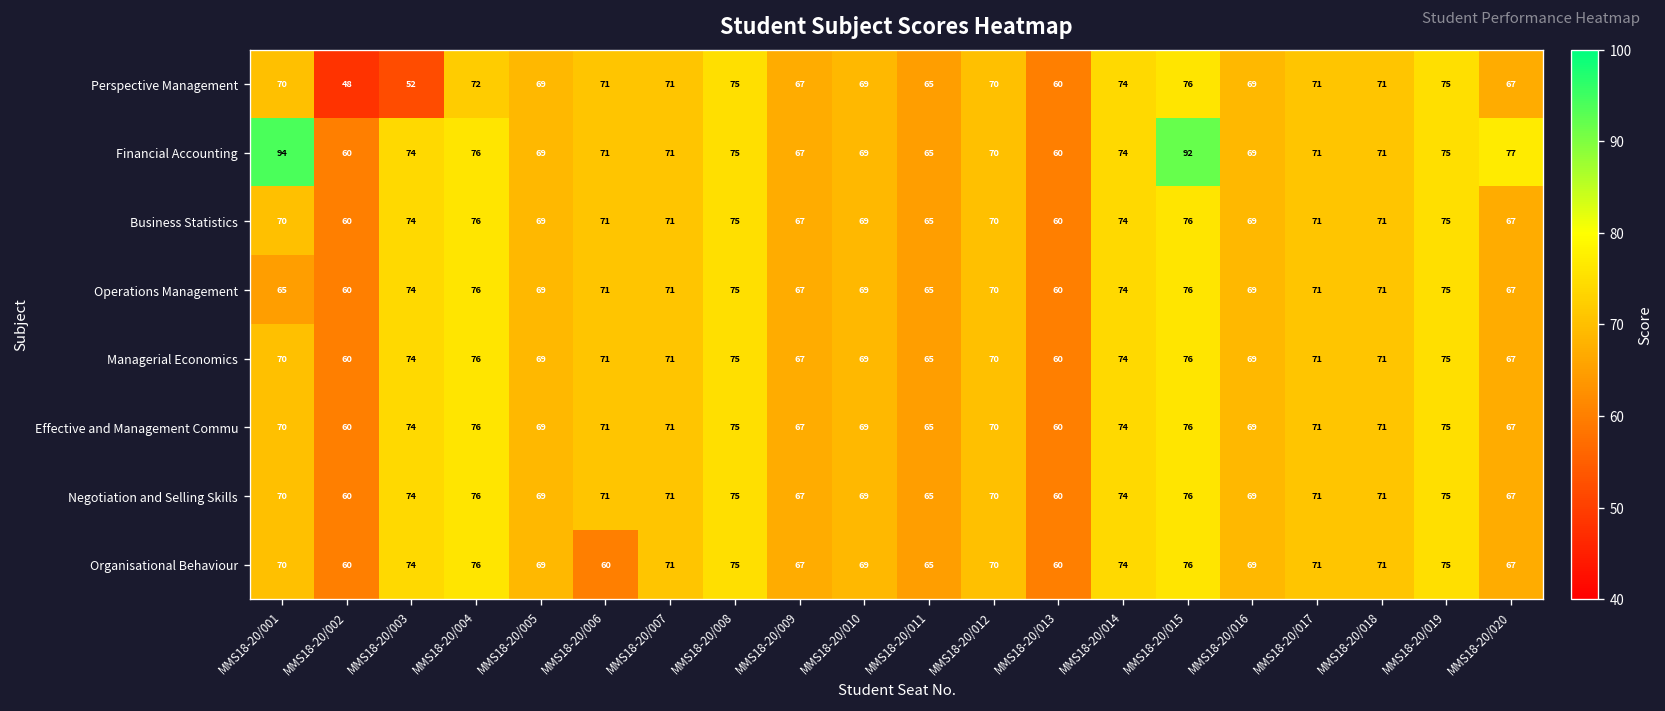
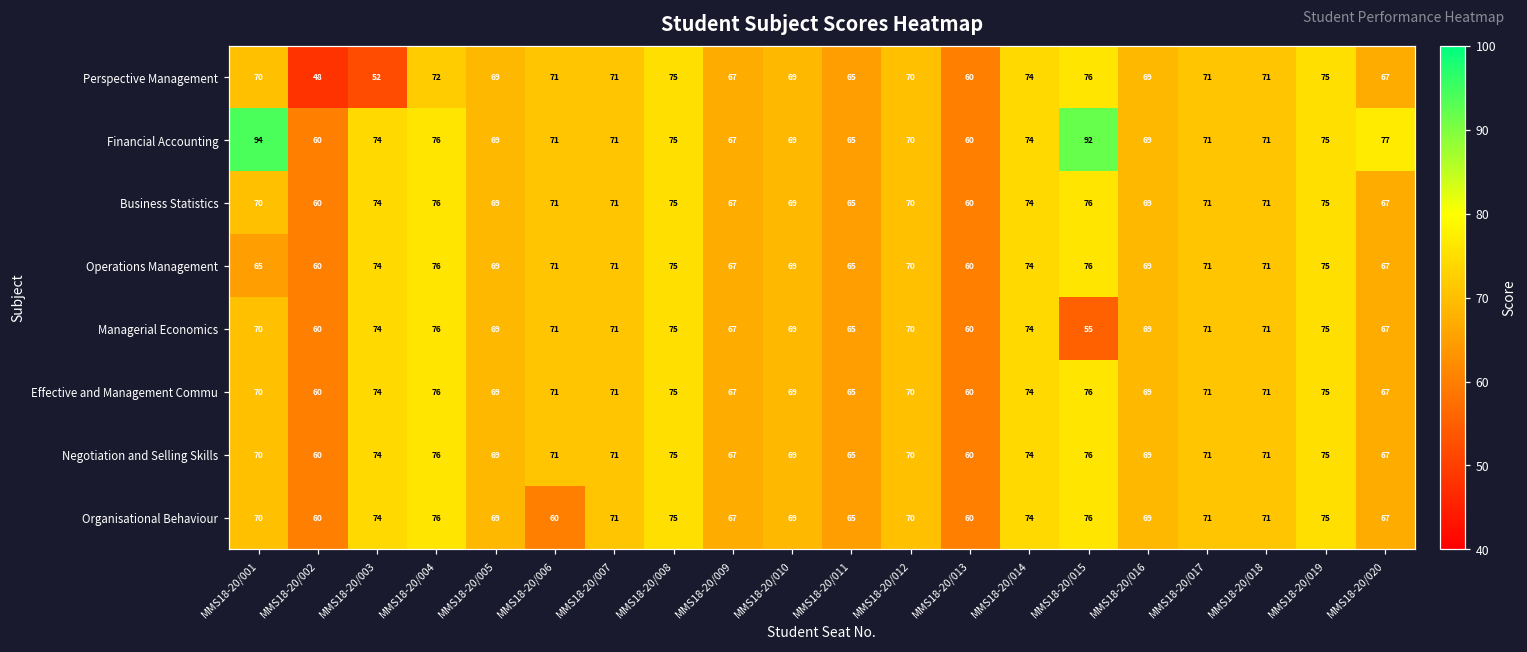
  {
    "Perspective Management": {
      "MMS18-20/001": 70,
      "MMS18-20/002": 48,
      "MMS18-20/003": 52,
      "MMS18-20/004": 72,
      "MMS18-20/005": 69,
      "MMS18-20/006": 71,
      "MMS18-20/007": 71,
      "MMS18-20/008": 75,
      "MMS18-20/009": 67,
      "MMS18-20/010": 69,
      "MMS18-20/011": 65,
      "MMS18-20/012": 70,
      "MMS18-20/013": 60,
      "MMS18-20/014": 74,
      "MMS18-20/015": 76,
      "MMS18-20/016": 69,
      "MMS18-20/017": 71,
      "MMS18-20/018": 71,
      "MMS18-20/019": 75,
      "MMS18-20/020": 67
    },
    "Financial Accounting": {
      "MMS18-20/001": 94,
      "MMS18-20/002": 60,
      "MMS18-20/003": 74,
      "MMS18-20/004": 76,
      "MMS18-20/005": 69,
      "MMS18-20/006": 71,
      "MMS18-20/007": 71,
      "MMS18-20/008": 75,
      "MMS18-20/009": 67,
      "MMS18-20/010": 69,
      "MMS18-20/011": 65,
      "MMS18-20/012": 70,
      "MMS18-20/013": 60,
      "MMS18-20/014": 74,
      "MMS18-20/015": 92,
      "MMS18-20/016": 69,
      "MMS18-20/017": 71,
      "MMS18-20/018": 71,
      "MMS18-20/019": 75,
      "MMS18-20/020": 77
    },
    "Business Statistics": {
      "MMS18-20/001": 70,
      "MMS18-20/002": 60,
      "MMS18-20/003": 74,
      "MMS18-20/004": 76,
      "MMS18-20/005": 69,
      "MMS18-20/006": 71,
      "MMS18-20/007": 71,
      "MMS18-20/008": 75,
      "MMS18-20/009": 67,
      "MMS18-20/010": 69,
      "MMS18-20/011": 65,
      "MMS18-20/012": 70,
      "MMS18-20/013": 60,
      "MMS18-20/014": 74,
      "MMS18-20/015": 76,
      "MMS18-20/016": 69,
      "MMS18-20/017": 71,
      "MMS18-20/018": 71,
      "MMS18-20/019": 75,
      "MMS18-20/020": 67
    },
    "Operations Management": {
      "MMS18-20/001": 65,
      "MMS18-20/002": 60,
      "MMS18-20/003": 74,
      "MMS18-20/004": 76,
      "MMS18-20/005": 69,
      "MMS18-20/006": 71,
      "MMS18-20/007": 71,
      "MMS18-20/008": 75,
      "MMS18-20/009": 67,
      "MMS18-20/010": 69,
      "MMS18-20/011": 65,
      "MMS18-20/012": 70,
      "MMS18-20/013": 60,
      "MMS18-20/014": 74,
      "MMS18-20/015": 76,
      "MMS18-20/016": 69,
      "MMS18-20/017": 71,
      "MMS18-20/018": 71,
      "MMS18-20/019": 75,
      "MMS18-20/020": 67
    },
    "Managerial Economics": {
      "MMS18-20/001": 70,
      "MMS18-20/002": 60,
      "MMS18-20/003": 74,
      "MMS18-20/004": 76,
      "MMS18-20/005": 69,
      "MMS18-20/006": 71,
      "MMS18-20/007": 71,
      "MMS18-20/008": 75,
      "MMS18-20/009": 67,
      "MMS18-20/010": 69,
      "MMS18-20/011": 65,
      "MMS18-20/012": 70,
      "MMS18-20/013": 60,
      "MMS18-20/014": 74,
-     "MMS18-20/015": 76,
+     "MMS18-20/015": 55,
      "MMS18-20/016": 69,
      "MMS18-20/017": 71,
      "MMS18-20/018": 71,
      "MMS18-20/019": 75,
      "MMS18-20/020": 67
    },
    "Effective and Management Commu": {
      "MMS18-20/001": 70,
      "MMS18-20/002": 60,
      "MMS18-20/003": 74,
      "MMS18-20/004": 76,
      "MMS18-20/005": 69,
      "MMS18-20/006": 71,
      "MMS18-20/007": 71,
      "MMS18-20/008": 75,
      "MMS18-20/009": 67,
      "MMS18-20/010": 69,
      "MMS18-20/011": 65,
      "MMS18-20/012": 70,
      "MMS18-20/013": 60,
      "MMS18-20/014": 74,
      "MMS18-20/015": 76,
      "MMS18-20/016": 69,
      "MMS18-20/017": 71,
      "MMS18-20/018": 71,
      "MMS18-20/019": 75,
      "MMS18-20/020": 67
    },
    "Negotiation and Selling Skills": {
      "MMS18-20/001": 70,
      "MMS18-20/002": 60,
      "MMS18-20/003": 74,
      "MMS18-20/004": 76,
      "MMS18-20/005": 69,
      "MMS18-20/006": 71,
      "MMS18-20/007": 71,
      "MMS18-20/008": 75,
      "MMS18-20/009": 67,
      "MMS18-20/010": 69,
      "MMS18-20/011": 65,
      "MMS18-20/012": 70,
      "MMS18-20/013": 60,
      "MMS18-20/014": 74,
      "MMS18-20/015": 76,
      "MMS18-20/016": 69,
      "MMS18-20/017": 71,
      "MMS18-20/018": 71,
      "MMS18-20/019": 75,
      "MMS18-20/020": 67
    },
    "Organisational Behaviour": {
      "MMS18-20/001": 70,
      "MMS18-20/002": 60,
      "MMS18-20/003": 74,
      "MMS18-20/004": 76,
      "MMS18-20/005": 69,
      "MMS18-20/006": 60,
      "MMS18-20/007": 71,
      "MMS18-20/008": 75,
      "MMS18-20/009": 67,
      "MMS18-20/010": 69,
      "MMS18-20/011": 65,
      "MMS18-20/012": 70,
      "MMS18-20/013": 60,
      "MMS18-20/014": 74,
      "MMS18-20/015": 76,
      "MMS18-20/016": 69,
      "MMS18-20/017": 71,
      "MMS18-20/018": 71,
      "MMS18-20/019": 75,
      "MMS18-20/020": 67
    }
  }
